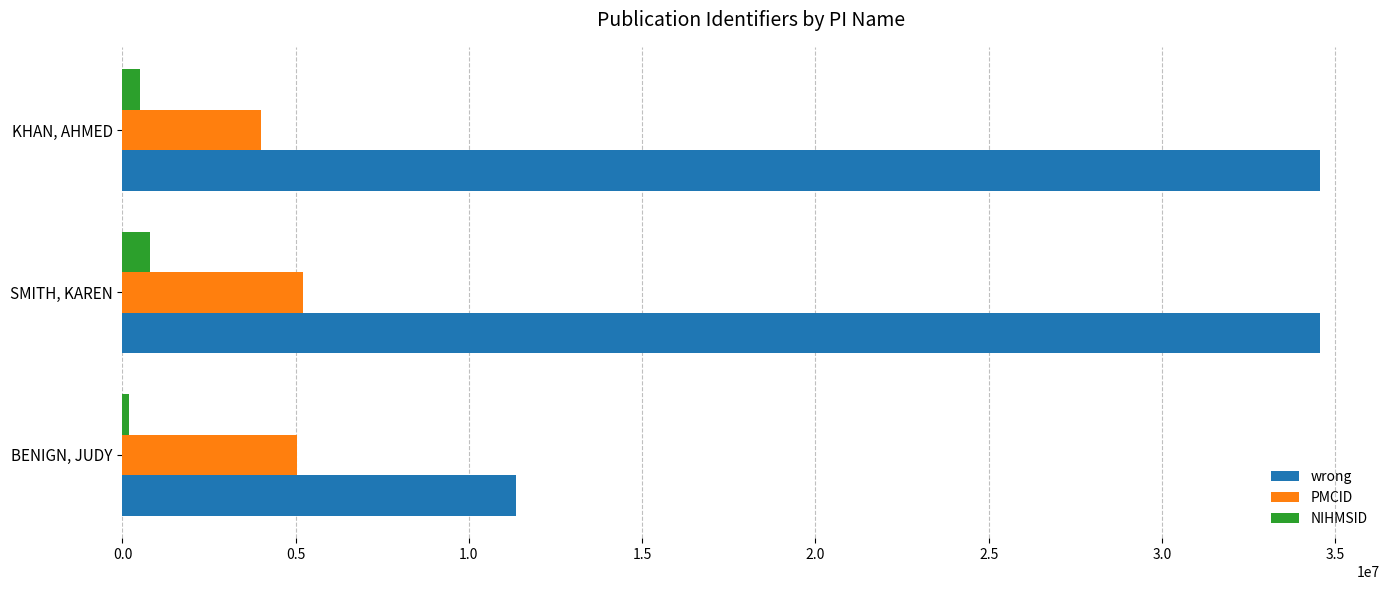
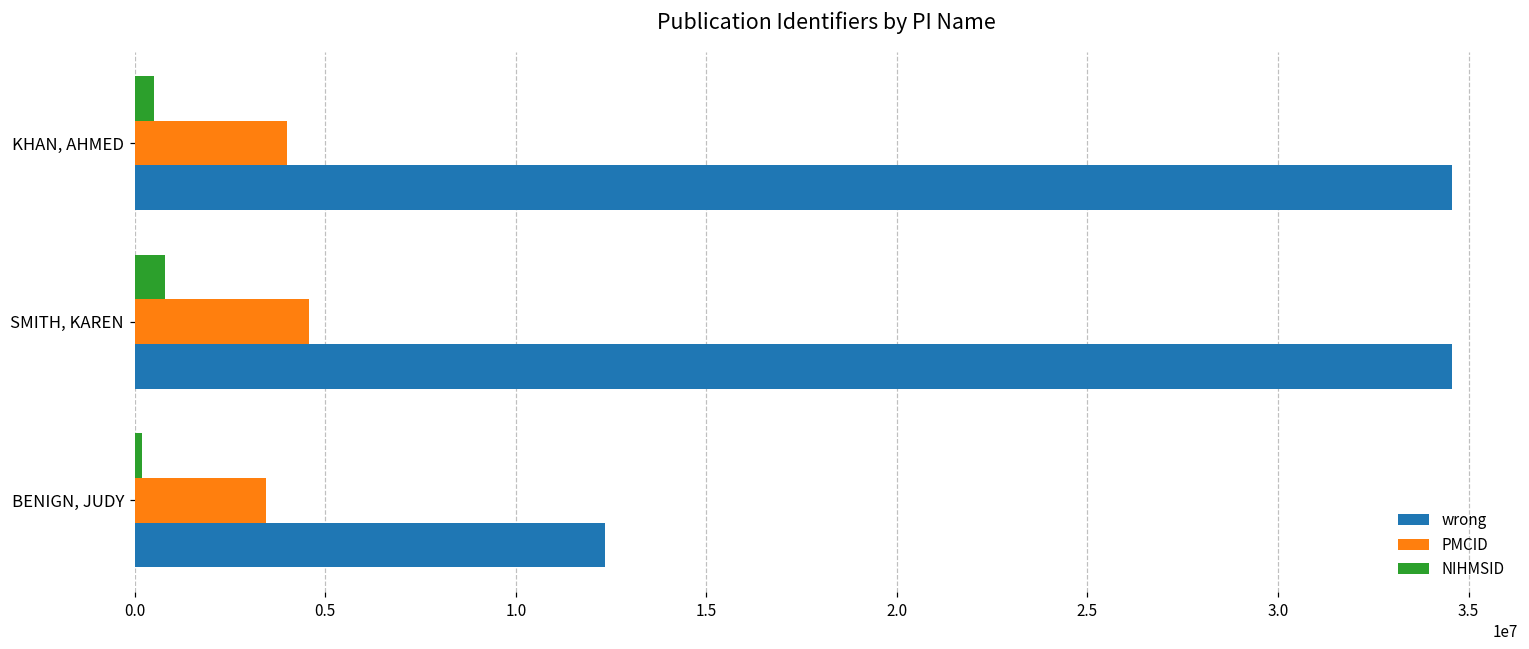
  {
    "wrong": {
      "KHAN, AHMED": 34600000,
      "SMITH, KAREN": 34600000,
-     "BENIGN, JUDY": 11400000
+     "BENIGN, JUDY": 12300000
    },
    "PMCID": {
      "KHAN, AHMED": 4000000,
-     "SMITH, KAREN": 5200000,
-     "BENIGN, JUDY": 5000000
+     "SMITH, KAREN": 4600000,
+     "BENIGN, JUDY": 3500000
    },
    "NIHMSID": {
      "KHAN, AHMED": 500000,
      "SMITH, KAREN": 800000,
      "BENIGN, JUDY": 200000
    }
  }
